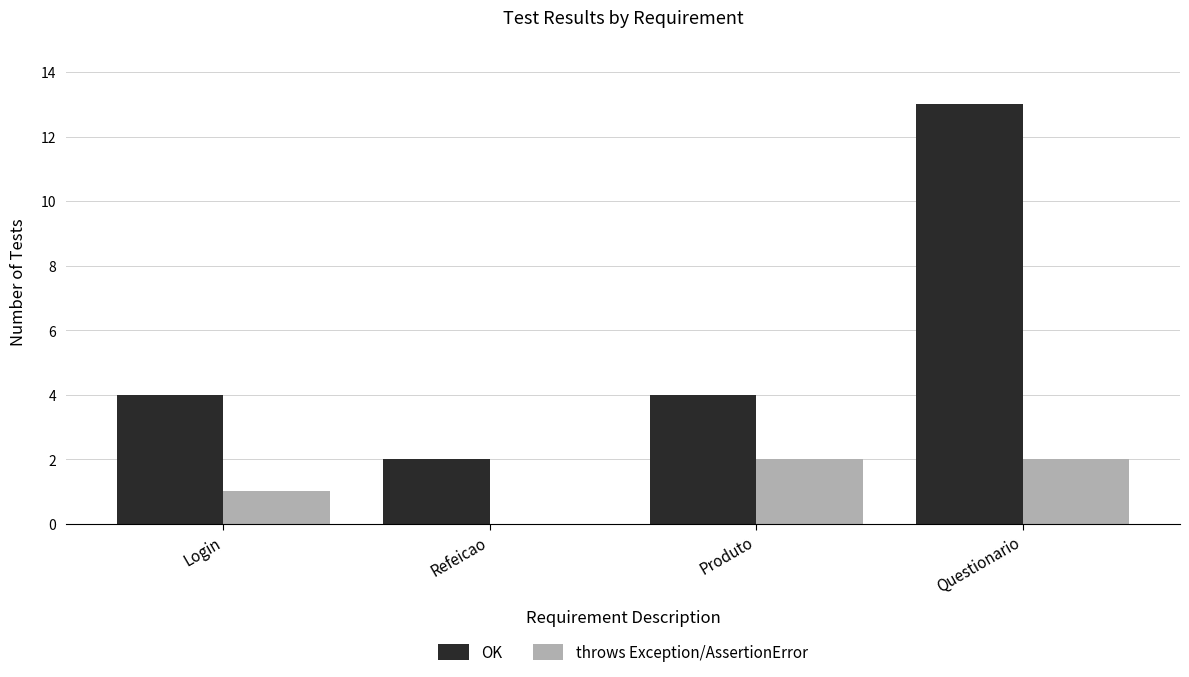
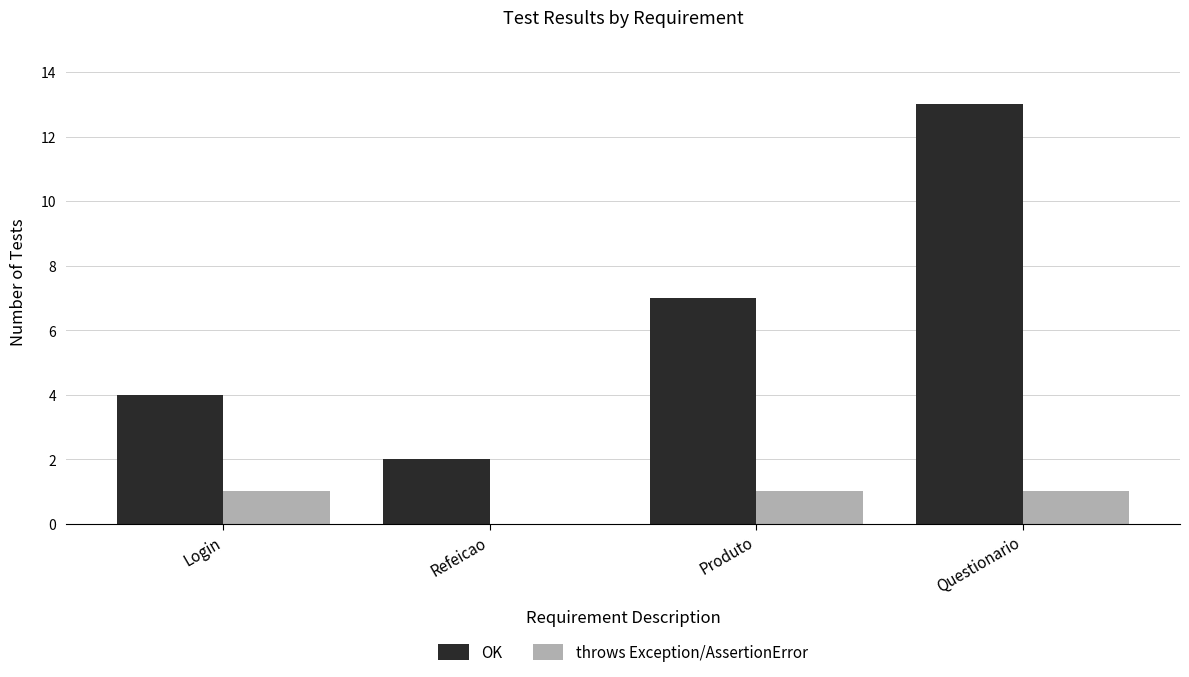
  {
    "OK": {
      "Login": 4,
      "Refeicao": 2,
-     "Produto": 4,
+     "Produto": 7,
      "Questionario": 13
    },
    "throws Exception/AssertionError": {
      "Login": 1,
      "Refeicao": 0,
-     "Produto": 2,
-     "Questionario": 2
+     "Produto": 1,
+     "Questionario": 1
    }
  }
